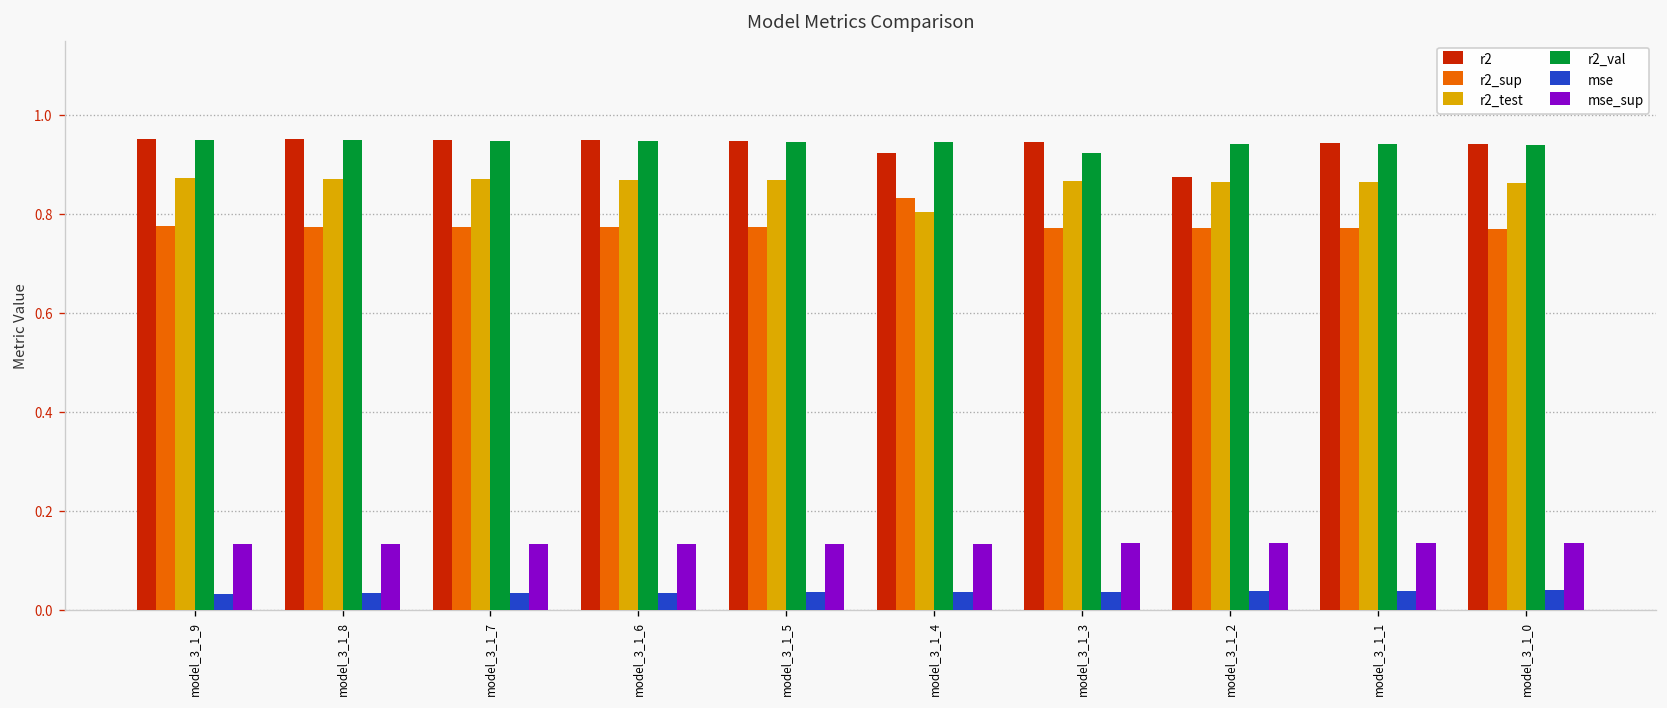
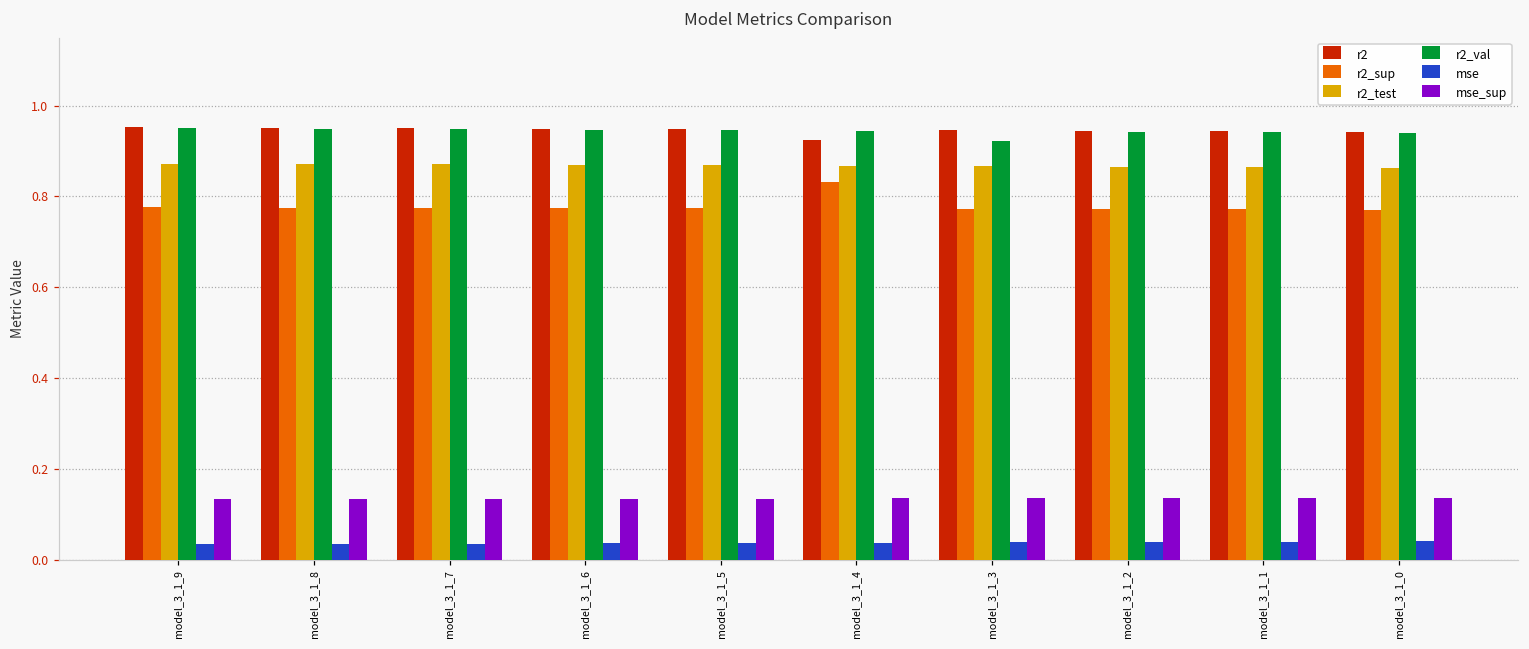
  {
    "r2": {
      "model_3_1_9": 0.95,
      "model_3_1_8": 0.95,
      "model_3_1_7": 0.95,
      "model_3_1_6": 0.95,
      "model_3_1_5": 0.95,
      "model_3_1_4": 0.92,
      "model_3_1_3": 0.95,
-     "model_3_1_2": 0.88,
+     "model_3_1_2": 0.94,
      "model_3_1_1": 0.94,
      "model_3_1_0": 0.94
    },
    "r2_sup": {
      "model_3_1_9": 0.78,
      "model_3_1_8": 0.78,
      "model_3_1_7": 0.77,
      "model_3_1_6": 0.77,
      "model_3_1_5": 0.77,
      "model_3_1_4": 0.83,
      "model_3_1_3": 0.77,
      "model_3_1_2": 0.77,
      "model_3_1_1": 0.77,
      "model_3_1_0": 0.77
    },
    "r2_test": {
      "model_3_1_9": 0.87,
      "model_3_1_8": 0.87,
      "model_3_1_7": 0.87,
      "model_3_1_6": 0.87,
      "model_3_1_5": 0.87,
-     "model_3_1_4": 0.80,
+     "model_3_1_4": 0.87,
      "model_3_1_3": 0.87,
      "model_3_1_2": 0.87,
      "model_3_1_1": 0.86,
      "model_3_1_0": 0.86
    },
    "r2_val": {
      "model_3_1_9": 0.95,
      "model_3_1_8": 0.95,
      "model_3_1_7": 0.95,
      "model_3_1_6": 0.95,
      "model_3_1_5": 0.95,
      "model_3_1_4": 0.94,
      "model_3_1_3": 0.92,
      "model_3_1_2": 0.94,
      "model_3_1_1": 0.94,
      "model_3_1_0": 0.94
    },
    "mse": {
      "model_3_1_9": 0.03,
      "model_3_1_8": 0.03,
      "model_3_1_7": 0.03,
      "model_3_1_6": 0.04,
      "model_3_1_5": 0.04,
      "model_3_1_4": 0.04,
      "model_3_1_3": 0.04,
      "model_3_1_2": 0.04,
      "model_3_1_1": 0.04,
      "model_3_1_0": 0.04
    },
    "mse_sup": {
      "model_3_1_9": 0.13,
      "model_3_1_8": 0.13,
      "model_3_1_7": 0.13,
      "model_3_1_6": 0.13,
      "model_3_1_5": 0.13,
      "model_3_1_4": 0.13,
      "model_3_1_3": 0.14,
      "model_3_1_2": 0.14,
      "model_3_1_1": 0.14,
      "model_3_1_0": 0.14
    }
  }
